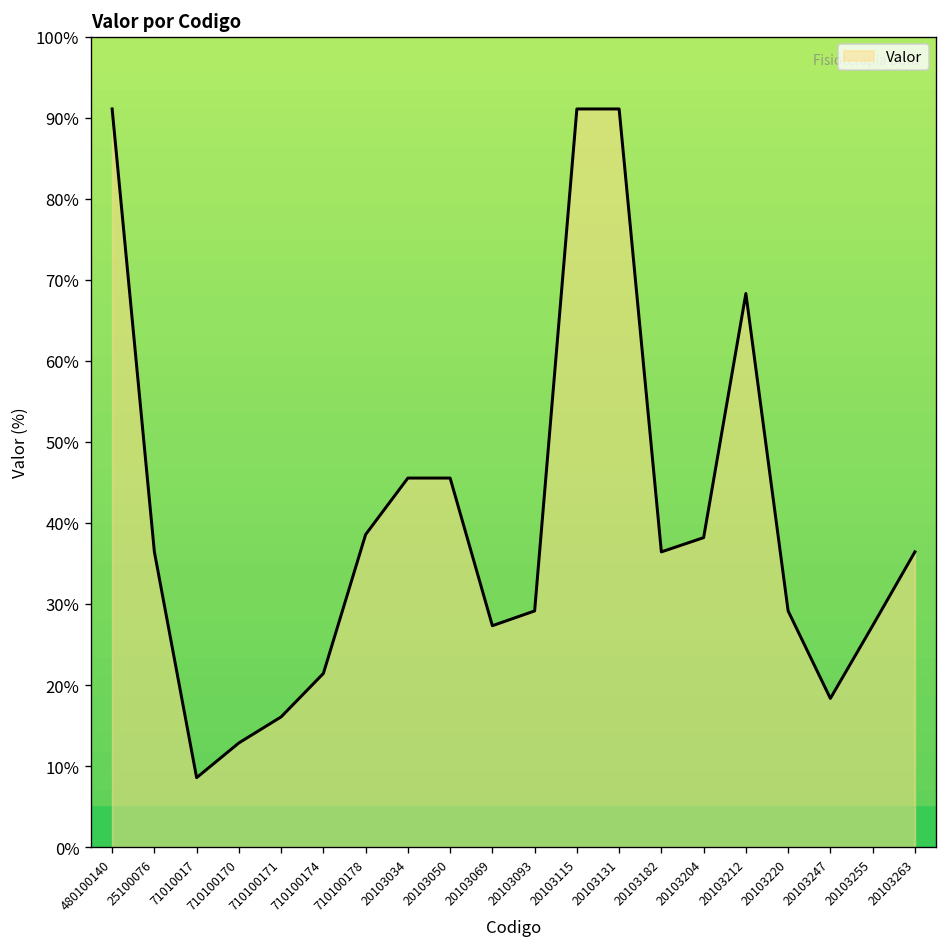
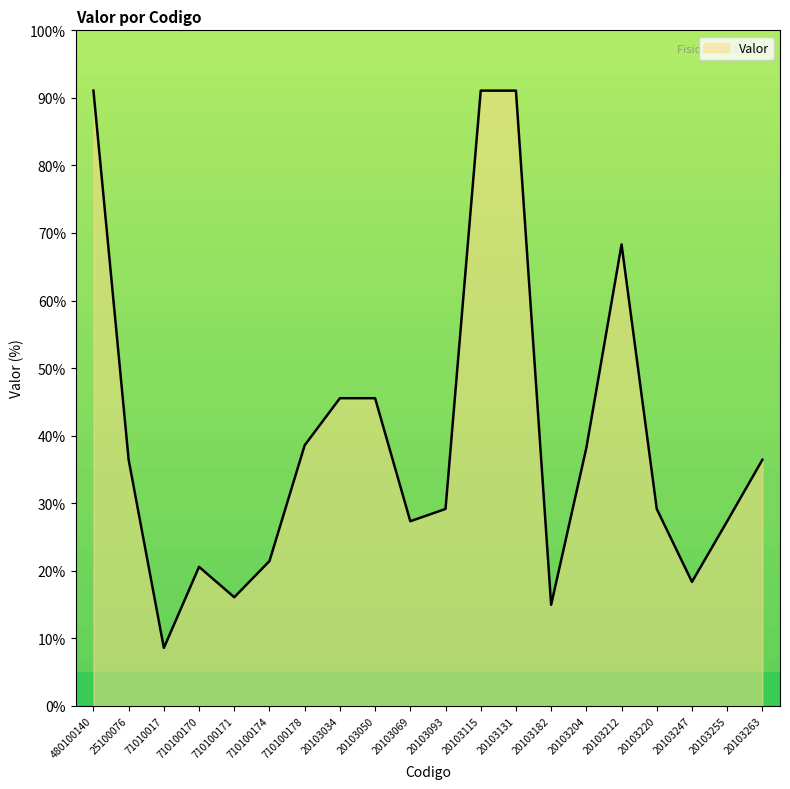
  {
    "480100140": "91%",
    "25100076": "36%",
    "71010017": "9%",
-   "710100170": "13%",
+   "710100170": "21%",
    "710100171": "16%",
    "710100174": "21%",
    "710100178": "39%",
    "20103034": "46%",
    "20103050": "46%",
    "20103069": "27%",
    "20103093": "29%",
    "20103115": "91%",
    "20103131": "91%",
-   "20103182": "36%",
+   "20103182": "15%",
    "20103204": "38%",
    "20103212": "68%",
    "20103220": "29%",
    "20103247": "18%",
    "20103255": "27%",
    "20103263": "36%"
  }
